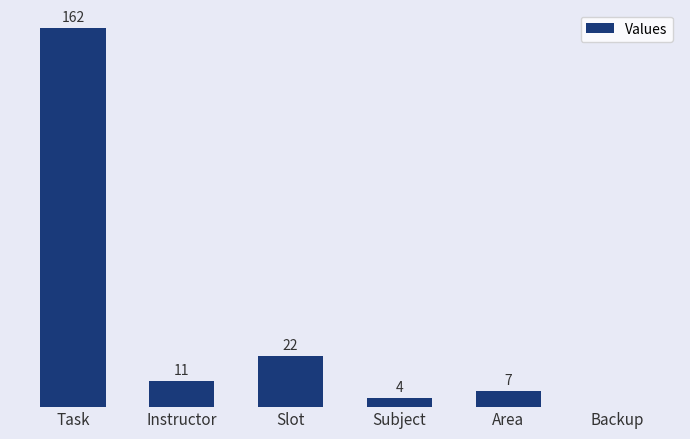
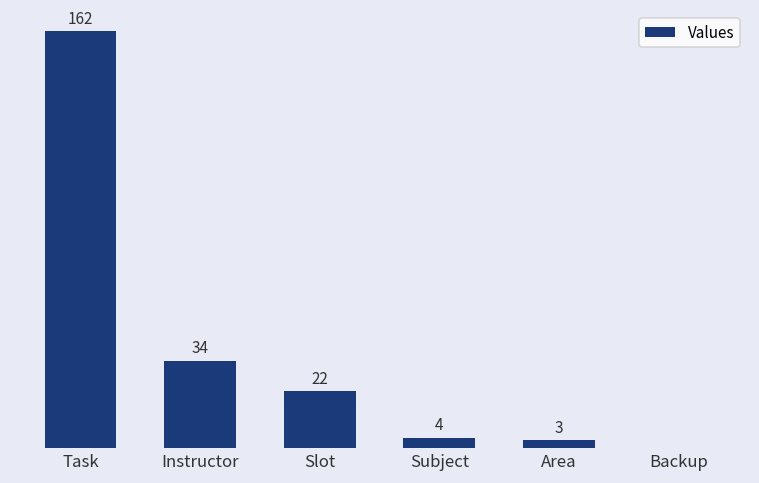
  {
    "Task": 162,
-   "Instructor": 11,
+   "Instructor": 34,
    "Slot": 22,
    "Subject": 4,
-   "Area": 7
+   "Area": 3
  }
